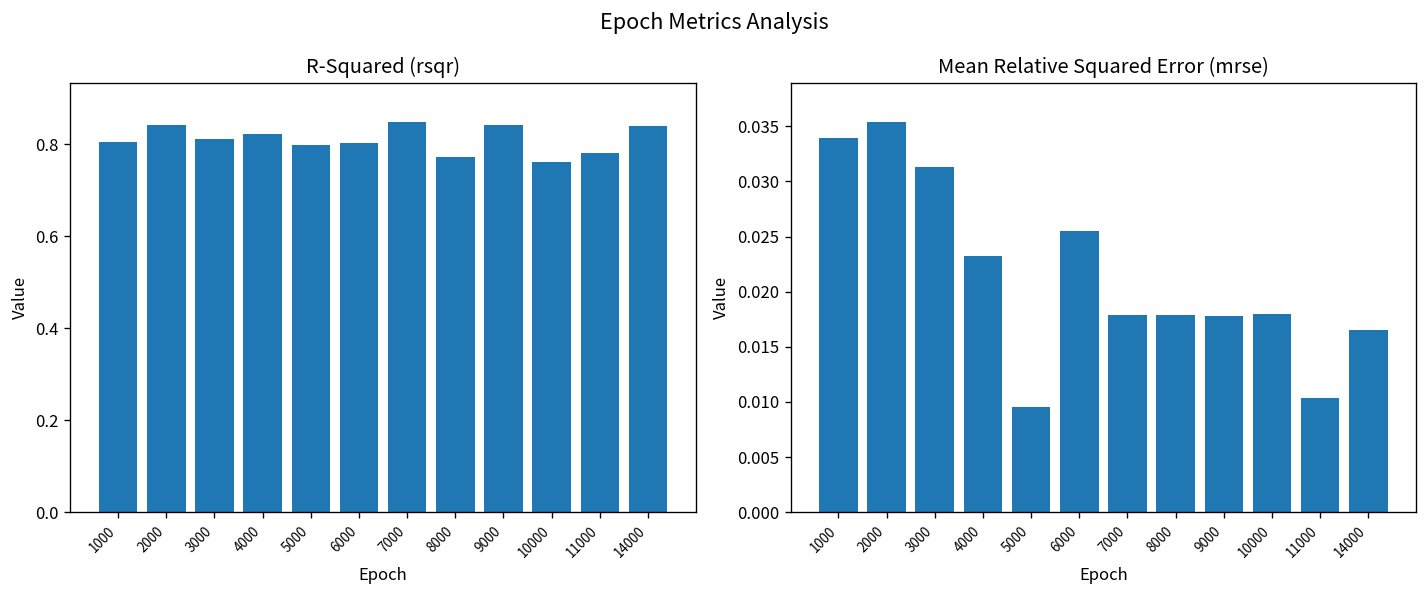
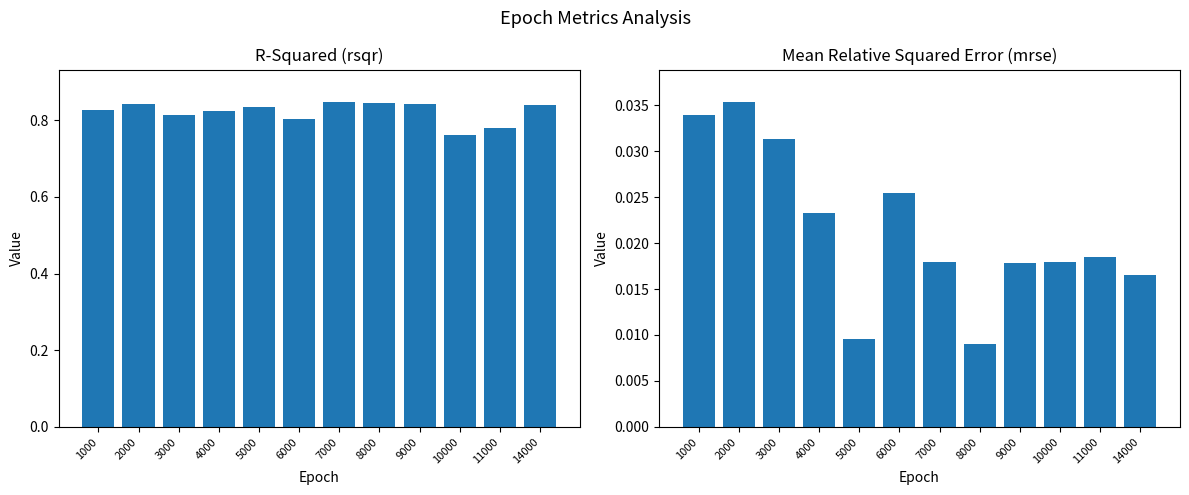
  {
    "R-Squared (rsqr)": {
-     "1000": 0.80,
+     "1000": 0.83,
      "2000": 0.84,
      "3000": 0.81,
      "4000": 0.82,
-     "5000": 0.80,
+     "5000": 0.83,
      "6000": 0.80,
      "7000": 0.85,
-     "8000": 0.77,
+     "8000": 0.85,
      "9000": 0.84,
      "10000": 0.76,
      "11000": 0.78,
      "14000": 0.84
    },
    "Mean Relative Squared Error (mrse)": {
      "1000": 0.034,
      "2000": 0.035,
      "3000": 0.031,
      "4000": 0.023,
      "5000": 0.010,
      "6000": 0.026,
      "7000": 0.018,
-     "8000": 0.018,
+     "8000": 0.009,
      "9000": 0.018,
      "10000": 0.018,
-     "11000": 0.010,
+     "11000": 0.018,
      "14000": 0.017
    }
  }
